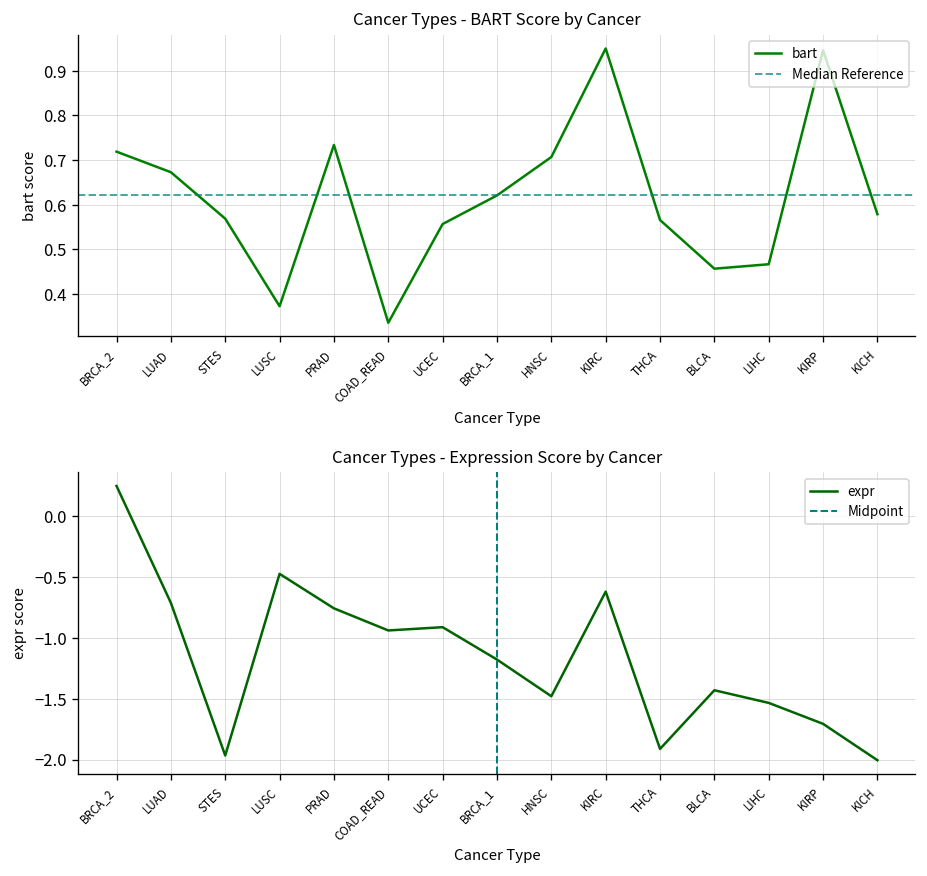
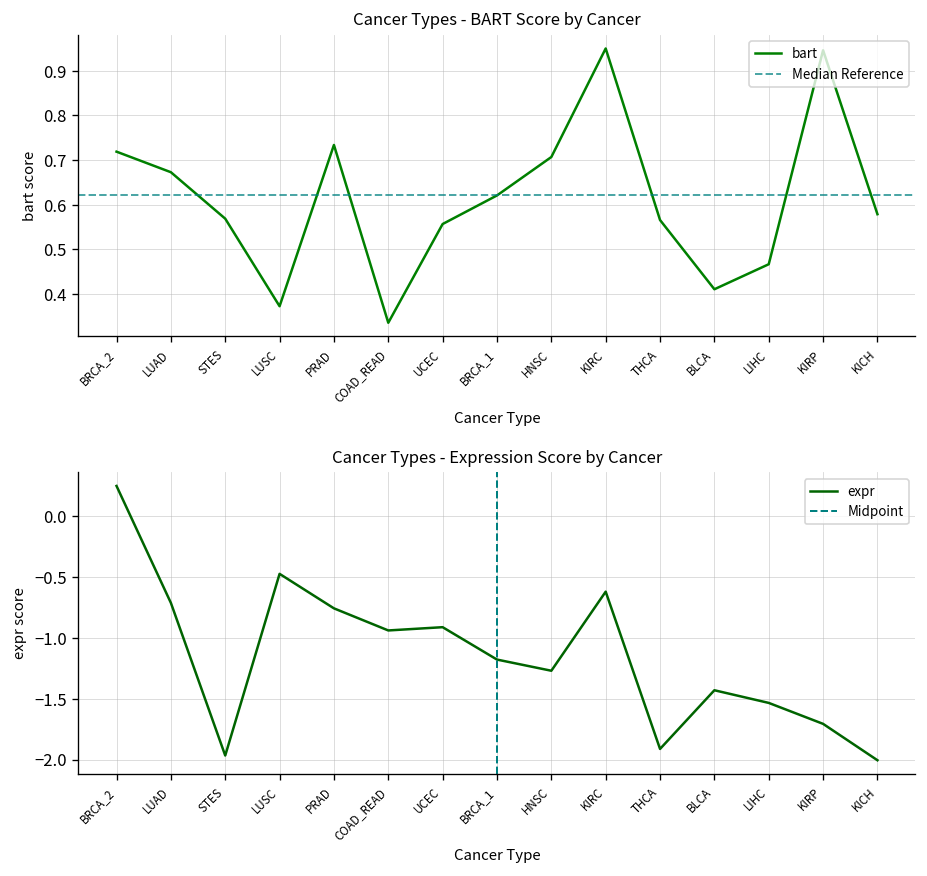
  {
    "Cancer Types - BART Score by Cancer": {
      "BRCA_2": 0.72,
      "LUAD": 0.67,
      "STES": 0.57,
      "LUSC": 0.37,
      "PRAD": 0.73,
      "COAD_READ": 0.34,
      "UCEC": 0.56,
      "BRCA_1": 0.62,
      "HNSC": 0.71,
      "KIRC": 0.95,
      "THCA": 0.57,
-     "BLCA": 0.46,
+     "BLCA": 0.41,
      "LIHC": 0.47,
      "KICH": 0.58
    },
    "Cancer Types - Expression Score by Cancer": {
      "BRCA_2": 0.24,
      "LUAD": -0.72,
      "STES": -1.97,
      "LUSC": -0.48,
      "PRAD": -0.76,
      "COAD_READ": -0.94,
      "UCEC": -0.91,
      "BRCA_1": -1.18,
-     "HNSC": -1.48,
+     "HNSC": -1.27,
      "KIRC": -0.62,
      "THCA": -1.91,
      "BLCA": -1.43,
      "LIHC": -1.54,
      "KIRP": -1.71,
      "KICH": -2.01
    }
  }
